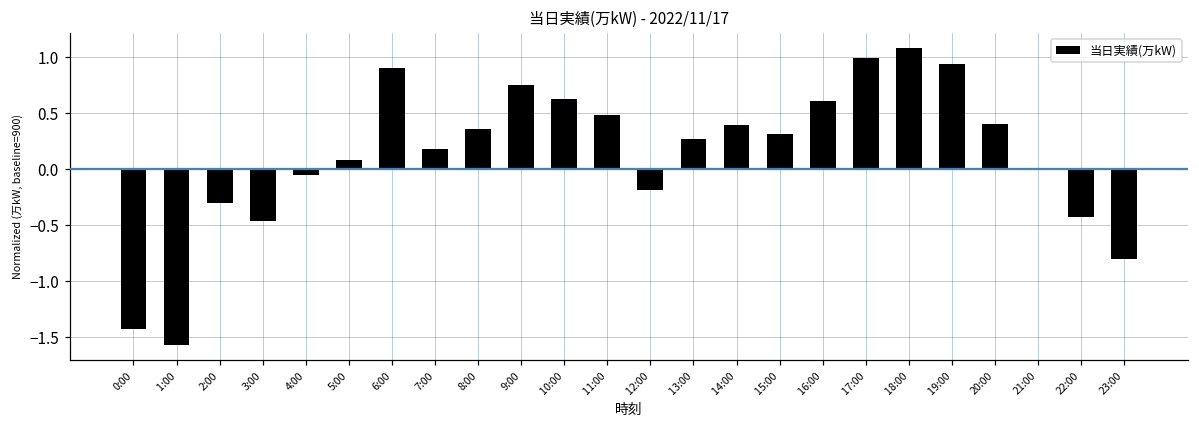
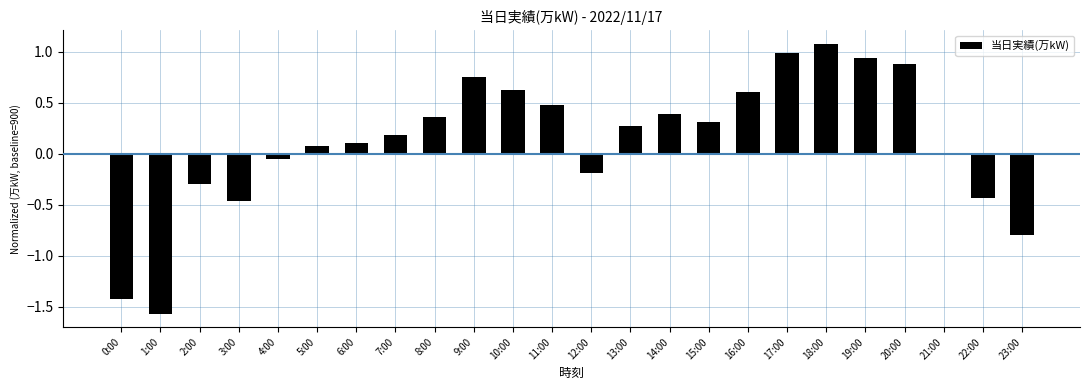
  {
    "0:00": -1.43,
    "1:00": -1.57,
    "2:00": -0.30,
    "3:00": -0.46,
    "4:00": -0.05,
    "5:00": 0.08,
-   "6:00": 0.90,
+   "6:00": 0.11,
    "7:00": 0.18,
    "8:00": 0.36,
    "9:00": 0.75,
    "10:00": 0.63,
    "11:00": 0.48,
    "12:00": -0.19,
    "13:00": 0.27,
    "14:00": 0.39,
    "15:00": 0.31,
    "16:00": 0.61,
    "17:00": 0.99,
    "18:00": 1.08,
    "19:00": 0.94,
-   "20:00": 0.40,
+   "20:00": 0.88,
    "21:00": 0.00,
    "22:00": -0.43,
    "23:00": -0.80
  }
